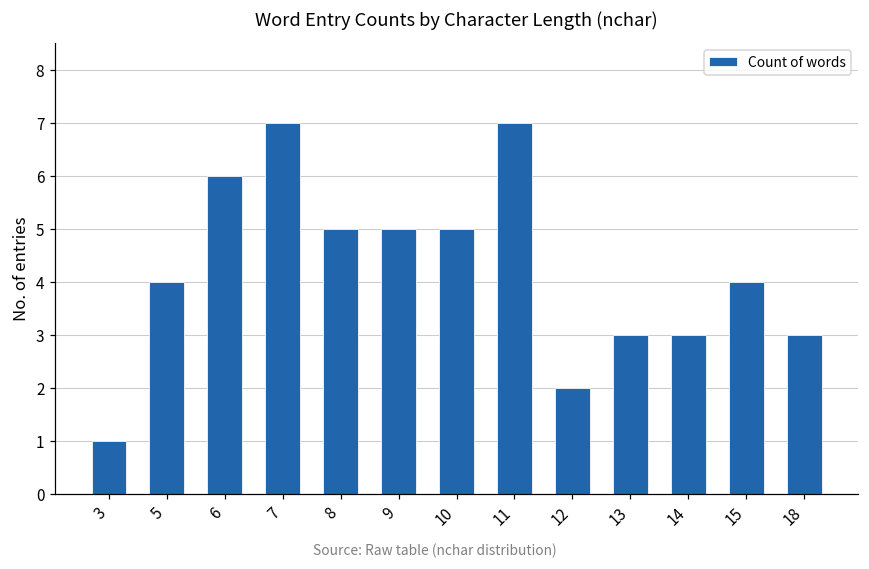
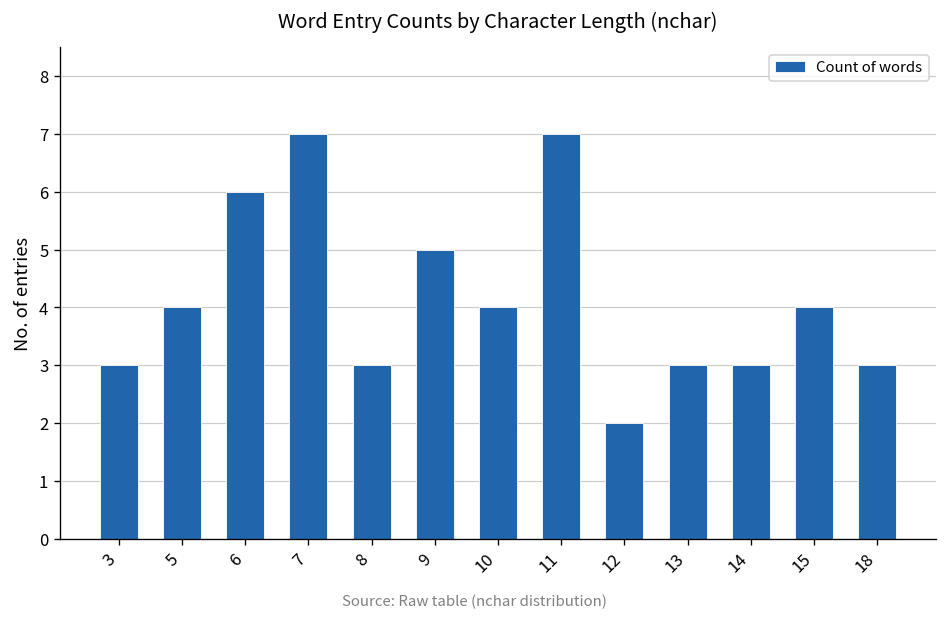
  {
-   "3": 1,
+   "3": 3,
    "5": 4,
    "6": 6,
    "7": 7,
-   "8": 5,
+   "8": 3,
    "9": 5,
-   "10": 5,
+   "10": 4,
    "11": 7,
    "12": 2,
    "13": 3,
    "14": 3,
    "15": 4,
    "18": 3
  }
